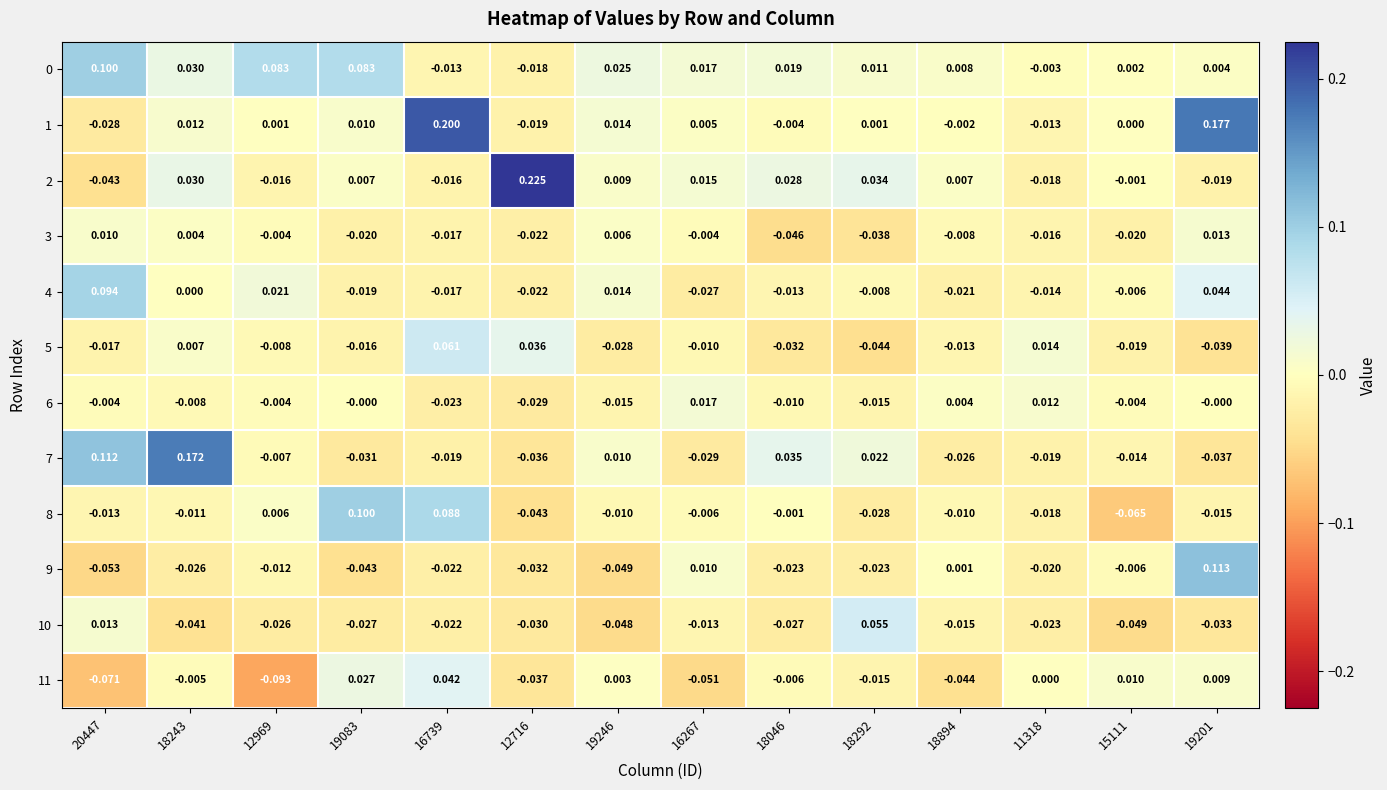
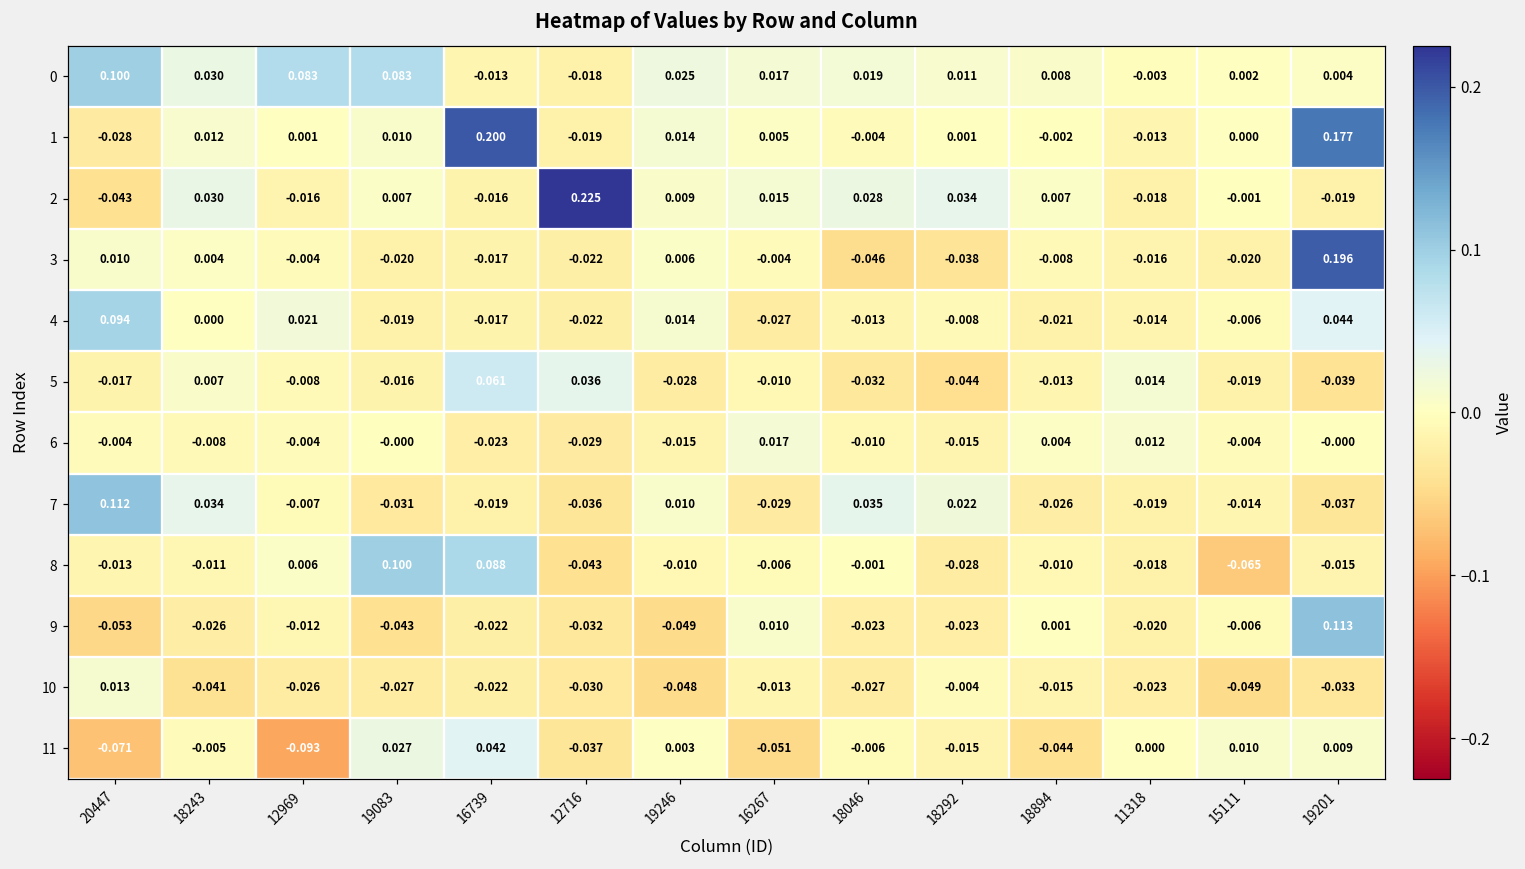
  {
    "0": {
      "20447": 0.100,
      "18243": 0.030,
      "12969": 0.083,
      "19083": 0.083,
      "16739": -0.013,
      "12716": -0.018,
      "19246": 0.025,
      "16267": 0.017,
      "18046": 0.019,
      "18292": 0.011,
      "18894": 0.008,
      "11318": -0.003,
      "15111": 0.002,
      "19201": 0.004
    },
    "1": {
      "20447": -0.028,
      "18243": 0.012,
      "12969": 0.001,
      "19083": 0.010,
      "16739": 0.200,
      "12716": -0.019,
      "19246": 0.014,
      "16267": 0.005,
      "18046": -0.004,
      "18292": 0.001,
      "18894": -0.002,
      "11318": -0.013,
      "15111": 0.000,
      "19201": 0.177
    },
    "2": {
      "20447": -0.043,
      "18243": 0.030,
      "12969": -0.016,
      "19083": 0.007,
      "16739": -0.016,
      "12716": 0.225,
      "19246": 0.009,
      "16267": 0.015,
      "18046": 0.028,
      "18292": 0.034,
      "18894": 0.007,
      "11318": -0.018,
      "15111": -0.001,
      "19201": -0.019
    },
    "3": {
      "20447": 0.010,
      "18243": 0.004,
      "12969": -0.004,
      "19083": -0.020,
      "16739": -0.017,
      "12716": -0.022,
      "19246": 0.006,
      "16267": -0.004,
      "18046": -0.046,
      "18292": -0.038,
      "18894": -0.008,
      "11318": -0.016,
      "15111": -0.020,
-     "19201": 0.013
+     "19201": 0.196
    },
    "4": {
      "20447": 0.094,
      "18243": 0.000,
      "12969": 0.021,
      "19083": -0.019,
      "16739": -0.017,
      "12716": -0.022,
      "19246": 0.014,
      "16267": -0.027,
      "18046": -0.013,
      "18292": -0.008,
      "18894": -0.021,
      "11318": -0.014,
      "15111": -0.006,
      "19201": 0.044
    },
    "5": {
      "20447": -0.017,
      "18243": 0.007,
      "12969": -0.008,
      "19083": -0.016,
      "16739": 0.061,
      "12716": 0.036,
      "19246": -0.028,
      "16267": -0.010,
      "18046": -0.032,
      "18292": -0.044,
      "18894": -0.013,
      "11318": 0.014,
      "15111": -0.019,
      "19201": -0.039
    },
    "6": {
      "20447": -0.004,
      "18243": -0.008,
      "12969": -0.004,
      "19083": -0.000,
      "16739": -0.023,
      "12716": -0.029,
      "19246": -0.015,
      "16267": 0.017,
      "18046": -0.010,
      "18292": -0.015,
      "18894": 0.004,
      "11318": 0.012,
      "15111": -0.004,
      "19201": -0.000
    },
    "7": {
      "20447": 0.112,
-     "18243": 0.172,
+     "18243": 0.034,
      "12969": -0.007,
      "19083": -0.031,
      "16739": -0.019,
      "12716": -0.036,
      "19246": 0.010,
      "16267": -0.029,
      "18046": 0.035,
      "18292": 0.022,
      "18894": -0.026,
      "11318": -0.019,
      "15111": -0.014,
      "19201": -0.037
    },
    "8": {
      "20447": -0.013,
      "18243": -0.011,
      "12969": 0.006,
      "19083": 0.100,
      "16739": 0.088,
      "12716": -0.043,
      "19246": -0.010,
      "16267": -0.006,
      "18046": -0.001,
      "18292": -0.028,
      "18894": -0.010,
      "11318": -0.018,
      "15111": -0.065,
      "19201": -0.015
    },
    "9": {
      "20447": -0.053,
      "18243": -0.026,
      "12969": -0.012,
      "19083": -0.043,
      "16739": -0.022,
      "12716": -0.032,
      "19246": -0.049,
      "16267": 0.010,
      "18046": -0.023,
      "18292": -0.023,
      "18894": 0.001,
      "11318": -0.020,
      "15111": -0.006,
      "19201": 0.113
    },
    "10": {
      "20447": 0.013,
      "18243": -0.041,
      "12969": -0.026,
      "19083": -0.027,
      "16739": -0.022,
      "12716": -0.030,
      "19246": -0.048,
      "16267": -0.013,
      "18046": -0.027,
-     "18292": 0.055,
+     "18292": -0.004,
      "18894": -0.015,
      "11318": -0.023,
      "15111": -0.049,
      "19201": -0.033
    },
    "11": {
      "20447": -0.071,
      "18243": -0.005,
      "12969": -0.093,
      "19083": 0.027,
      "16739": 0.042,
      "12716": -0.037,
      "19246": 0.003,
      "16267": -0.051,
      "18046": -0.006,
      "18292": -0.015,
      "18894": -0.044,
      "11318": 0.000,
      "15111": 0.010,
      "19201": 0.009
    }
  }
